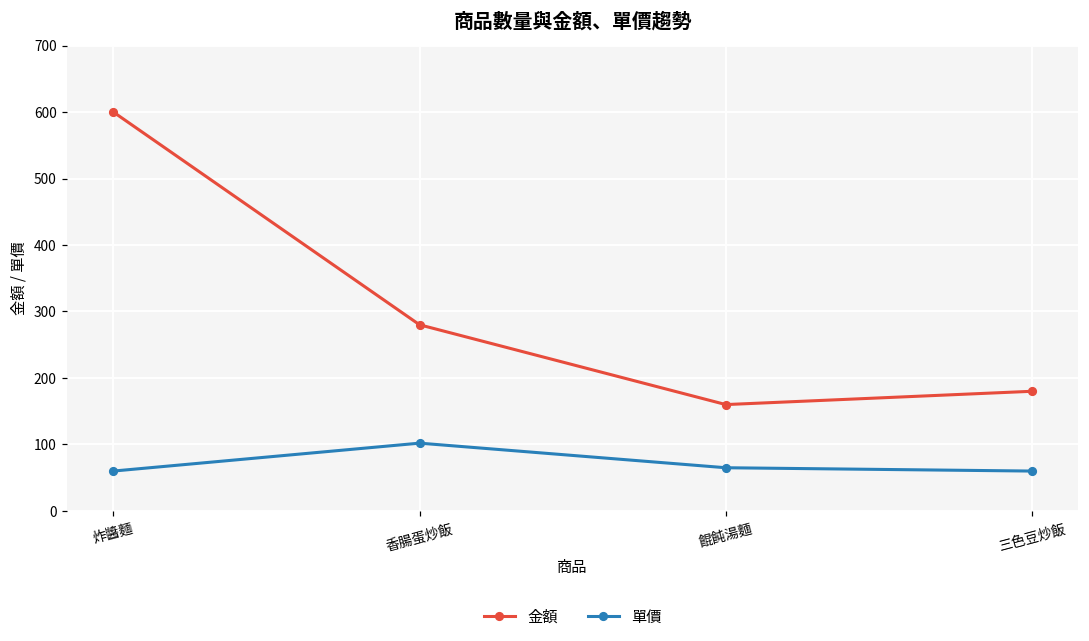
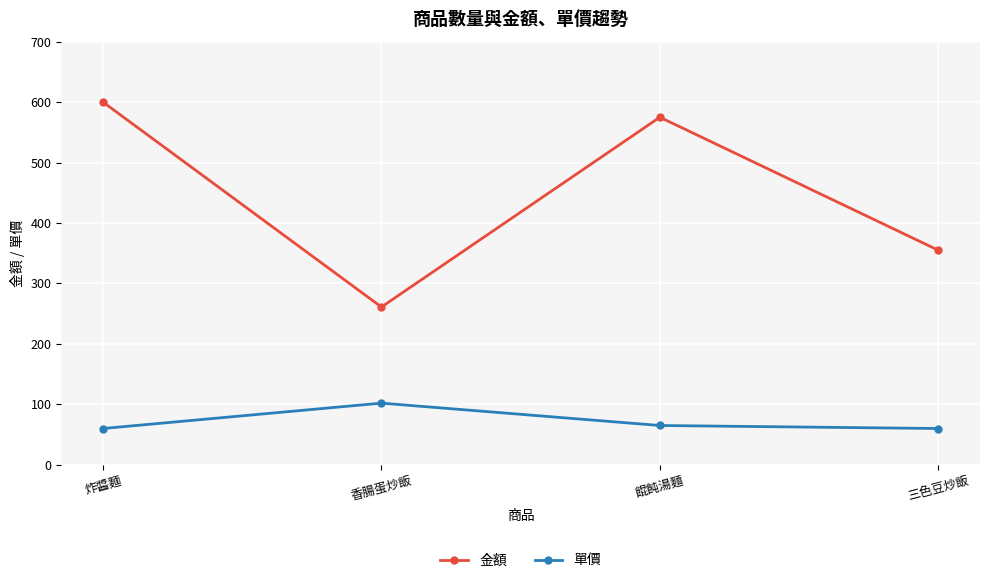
  {
    "金額": {
      "炸醬麵": 600,
-     "香腸蛋炒飯": 280,
-     "餛飩湯麵": 160,
-     "三色豆炒飯": 180
+     "香腸蛋炒飯": 260,
+     "餛飩湯麵": 580,
+     "三色豆炒飯": 360
    },
    "單價": {
      "炸醬麵": 60,
      "香腸蛋炒飯": 100,
      "餛飩湯麵": 70,
      "三色豆炒飯": 60
    }
  }
